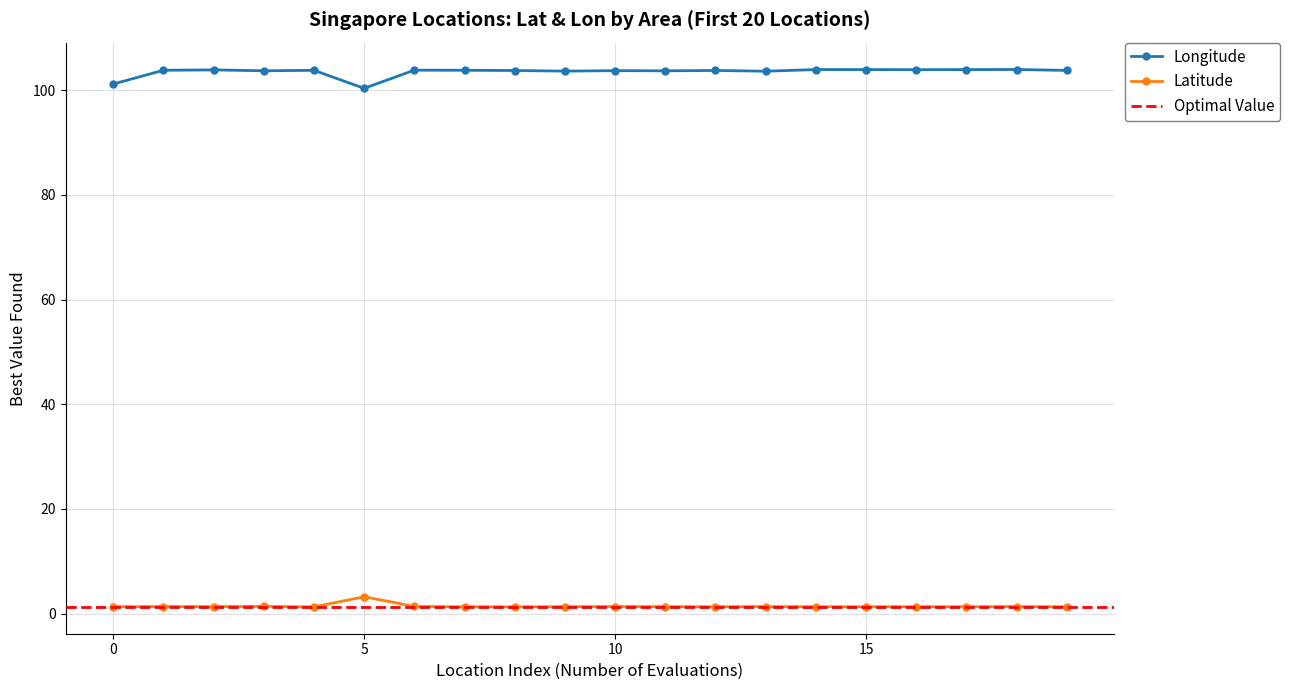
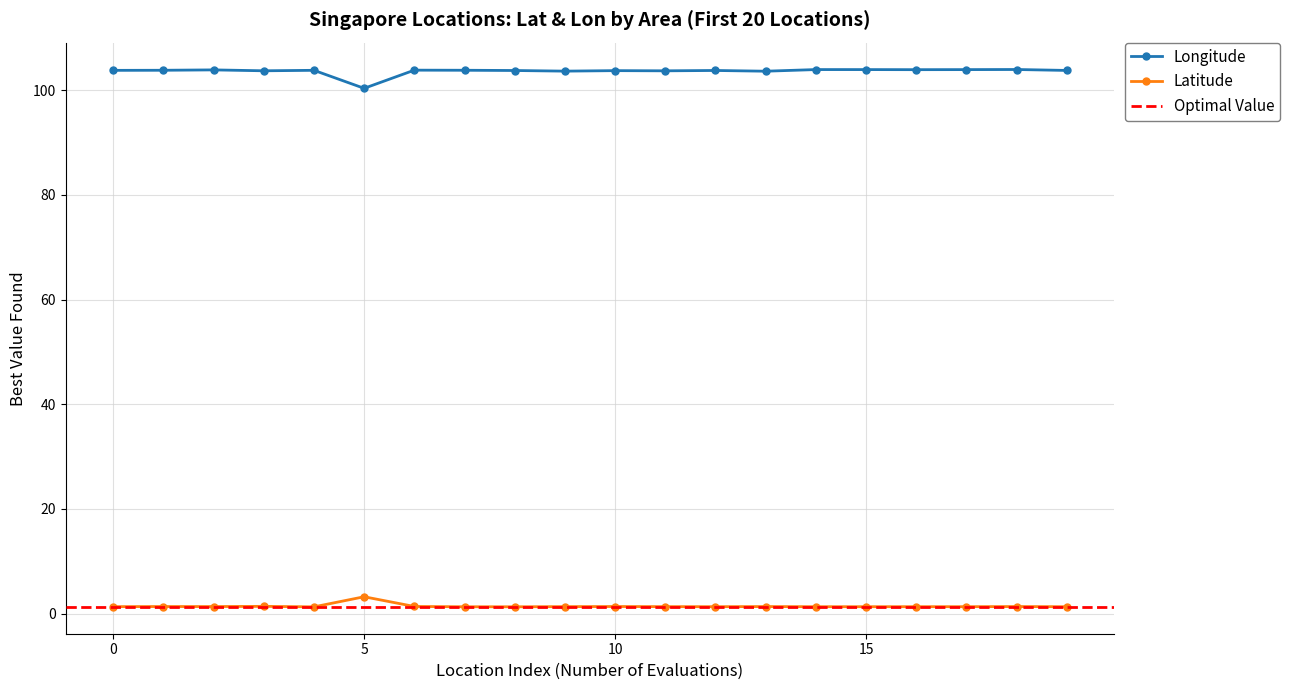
  {
    "Longitude": {
-     "0": 101,
+     "0": 104,
      "5": 100,
      "10": 104,
      "15": 104
    },
    "Latitude": {
      "0": 1,
      "5": 3,
      "10": 1,
      "15": 1
    }
  }
